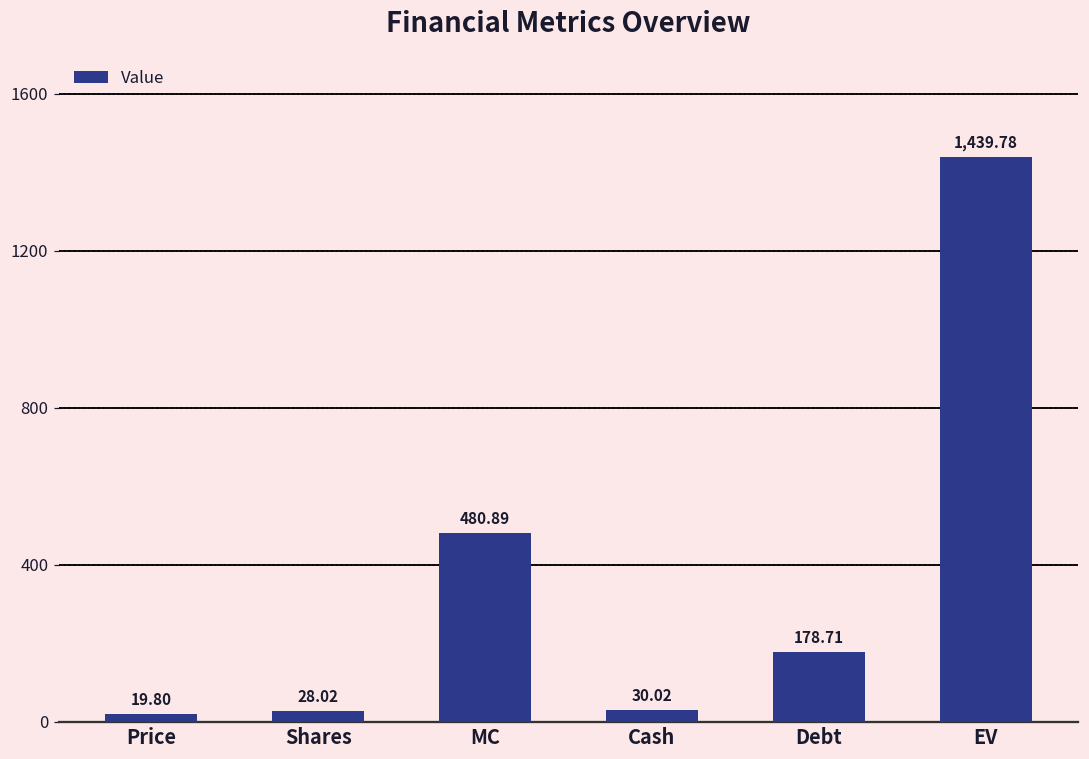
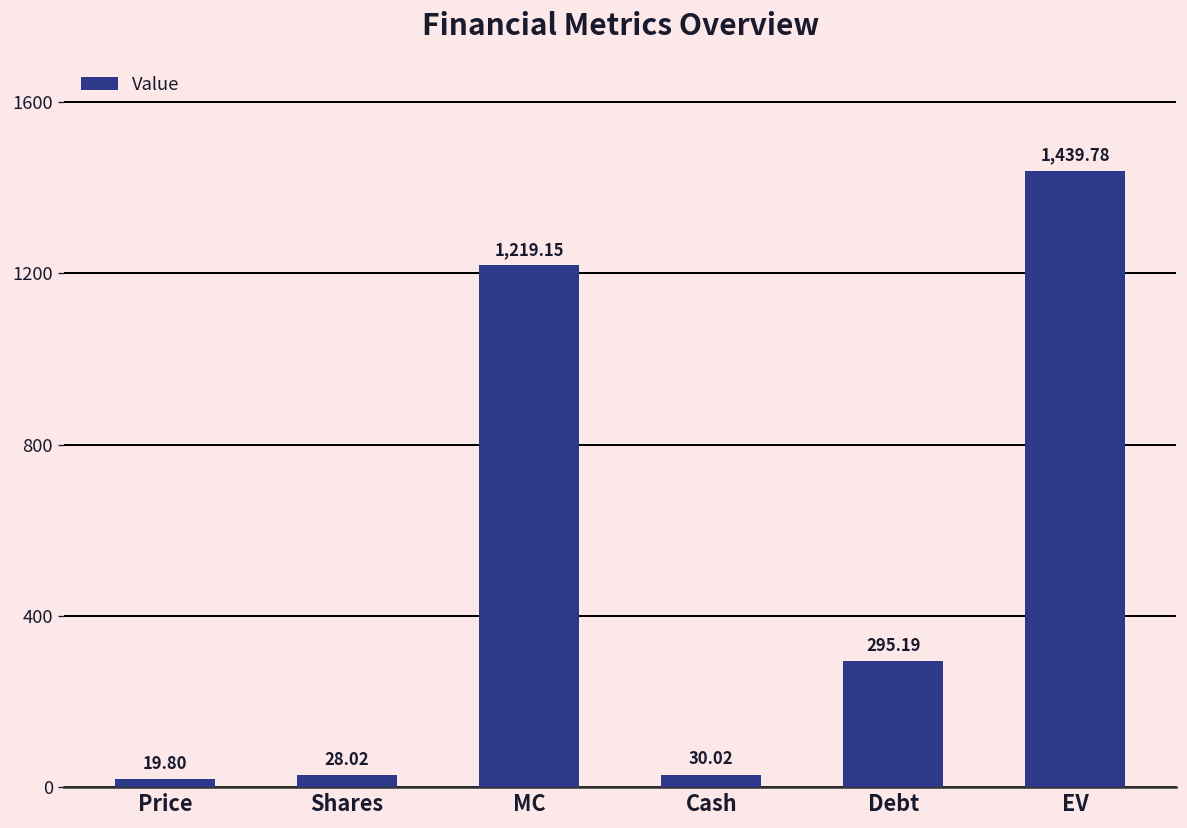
  {
    "Price": "19.80",
    "Shares": "28.02",
-   "MC": "480.89",
+   "MC": "1,219.15",
    "Cash": "30.02",
-   "Debt": "178.71",
+   "Debt": "295.19",
    "EV": "1,439.78"
  }
